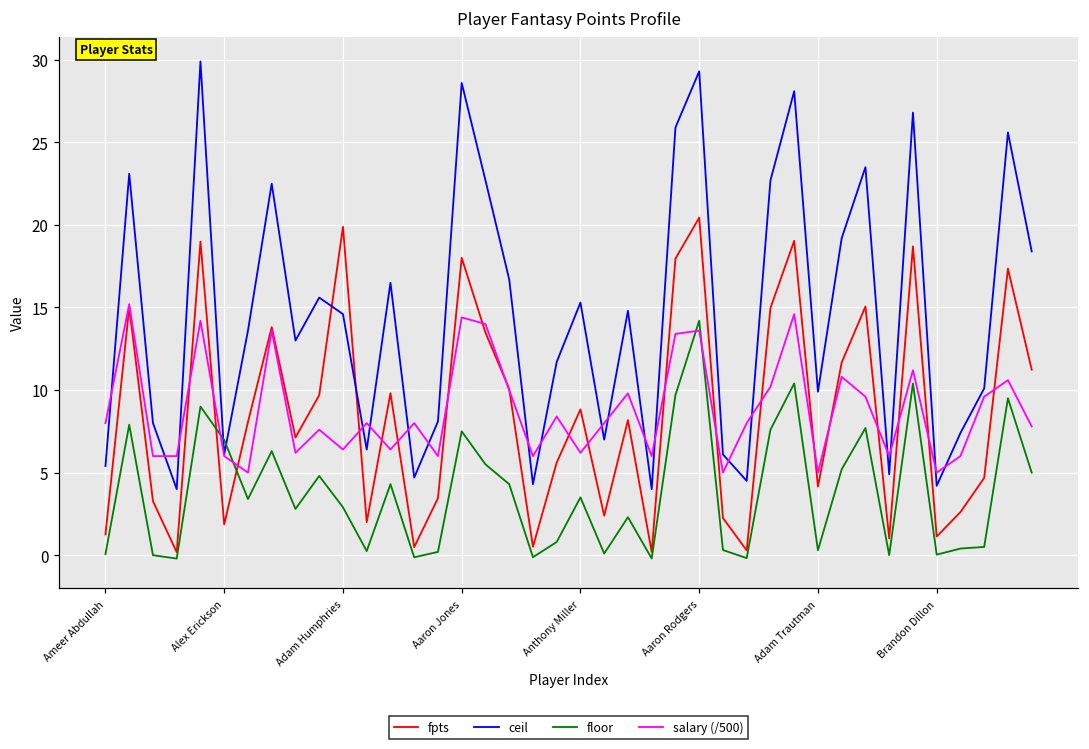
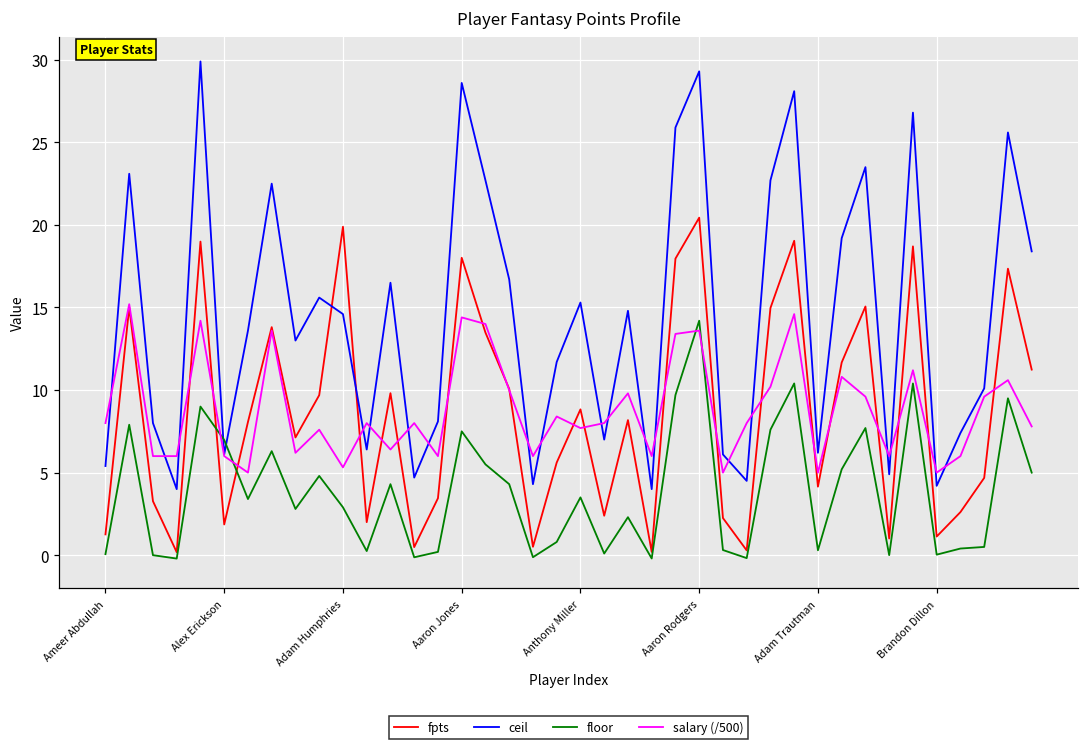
  {
    "fpts": {
      "Ameer Abdullah": 1.3,
      "Alex Erickson": 1.9,
      "Adam Humphries": 19.9,
      "Aaron Jones": 18.0,
      "Anthony Miller": 8.8,
      "Aaron Rodgers": 20.4,
      "Adam Trautman": 4.2,
      "Brandon Dillon": 1.1
    },
    "ceil": {
      "Ameer Abdullah": 5.4,
      "Adam Humphries": 14.6,
      "Aaron Jones": 28.6,
      "Anthony Miller": 15.3,
      "Aaron Rodgers": 29.3,
-     "Adam Trautman": 9.9,
+     "Adam Trautman": 6.2,
      "Brandon Dillon": 4.2
    },
    "floor": {
      "Ameer Abdullah": 0.1,
      "Alex Erickson": 7.0,
      "Adam Humphries": 2.9,
      "Aaron Jones": 7.5,
      "Anthony Miller": 3.5,
      "Aaron Rodgers": 14.2,
      "Adam Trautman": 0.3,
      "Brandon Dillon": 0.0
    },
    "salary (/500)": {
      "Ameer Abdullah": 8.0,
-     "Adam Humphries": 6.4,
+     "Adam Humphries": 5.3,
      "Aaron Jones": 14.4,
-     "Anthony Miller": 6.2,
+     "Anthony Miller": 7.7,
      "Aaron Rodgers": 13.6,
      "Adam Trautman": 5.0,
      "Brandon Dillon": 5.0
    }
  }
